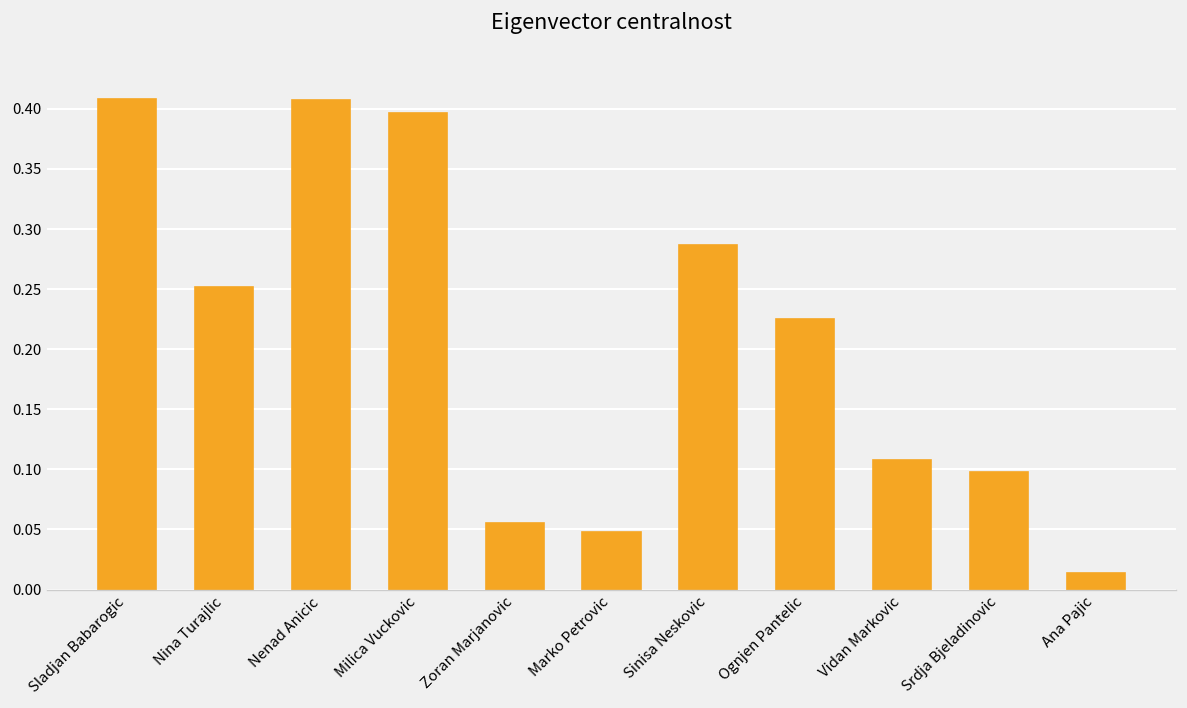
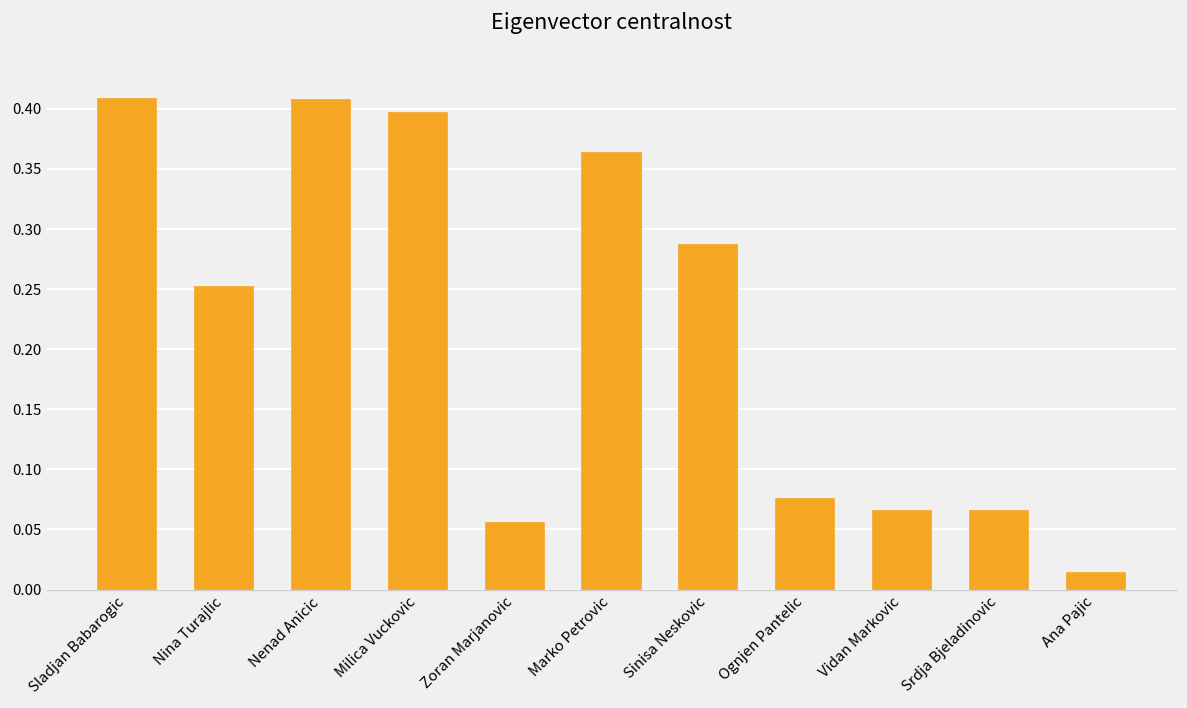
  {
    "Sladjan Babarogic": 0.408,
    "Nina Turajlic": 0.251,
    "Nenad Anicic": 0.407,
    "Milica Vuckovic": 0.397,
    "Zoran Marjanovic": 0.055,
-   "Marko Petrovic": 0.048,
+   "Marko Petrovic": 0.363,
    "Sinisa Neskovic": 0.287,
-   "Ognjen Pantelic": 0.225,
-   "Vidan Markovic": 0.108,
-   "Srdja Bjeladinovic": 0.098,
+   "Ognjen Pantelic": 0.076,
+   "Vidan Markovic": 0.065,
+   "Srdja Bjeladinovic": 0.065,
    "Ana Pajic": 0.014
  }
